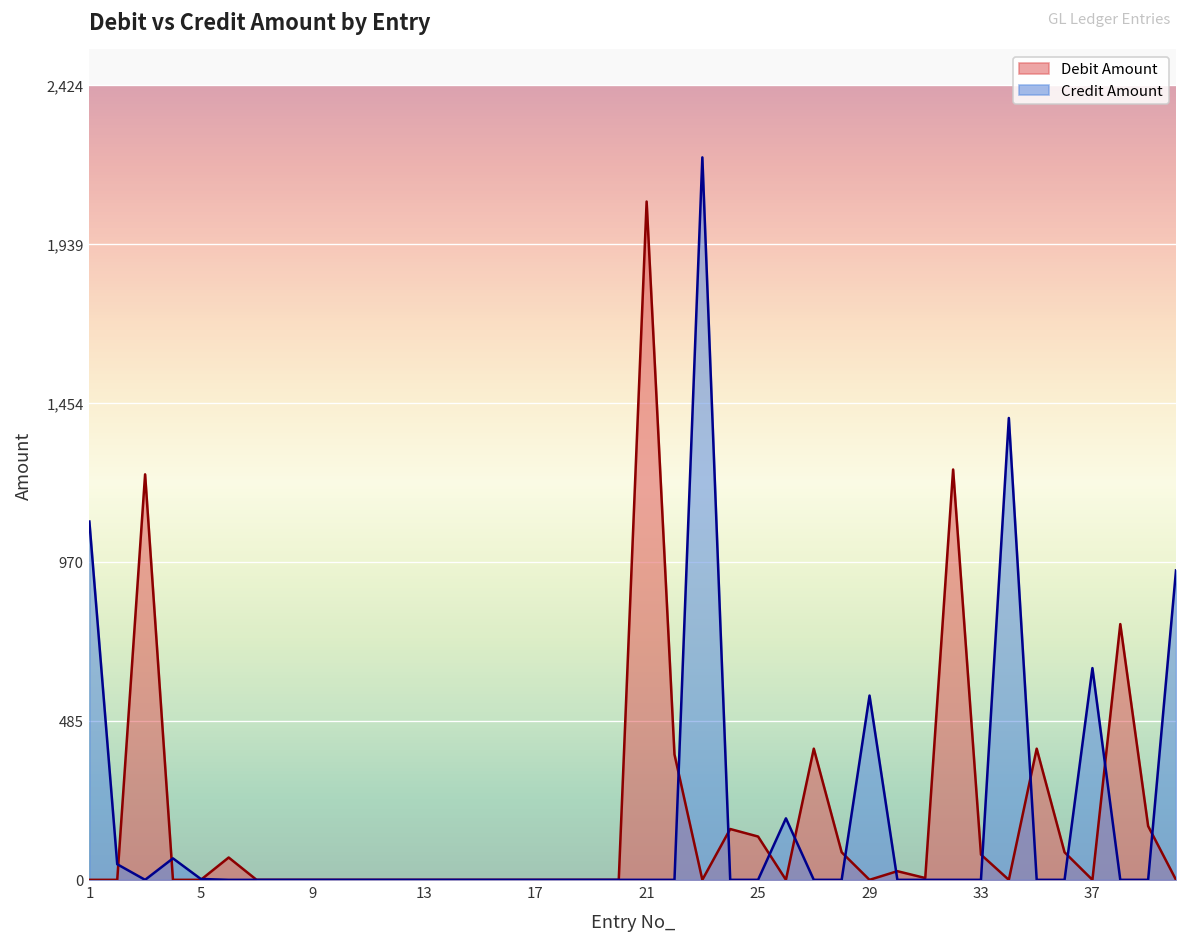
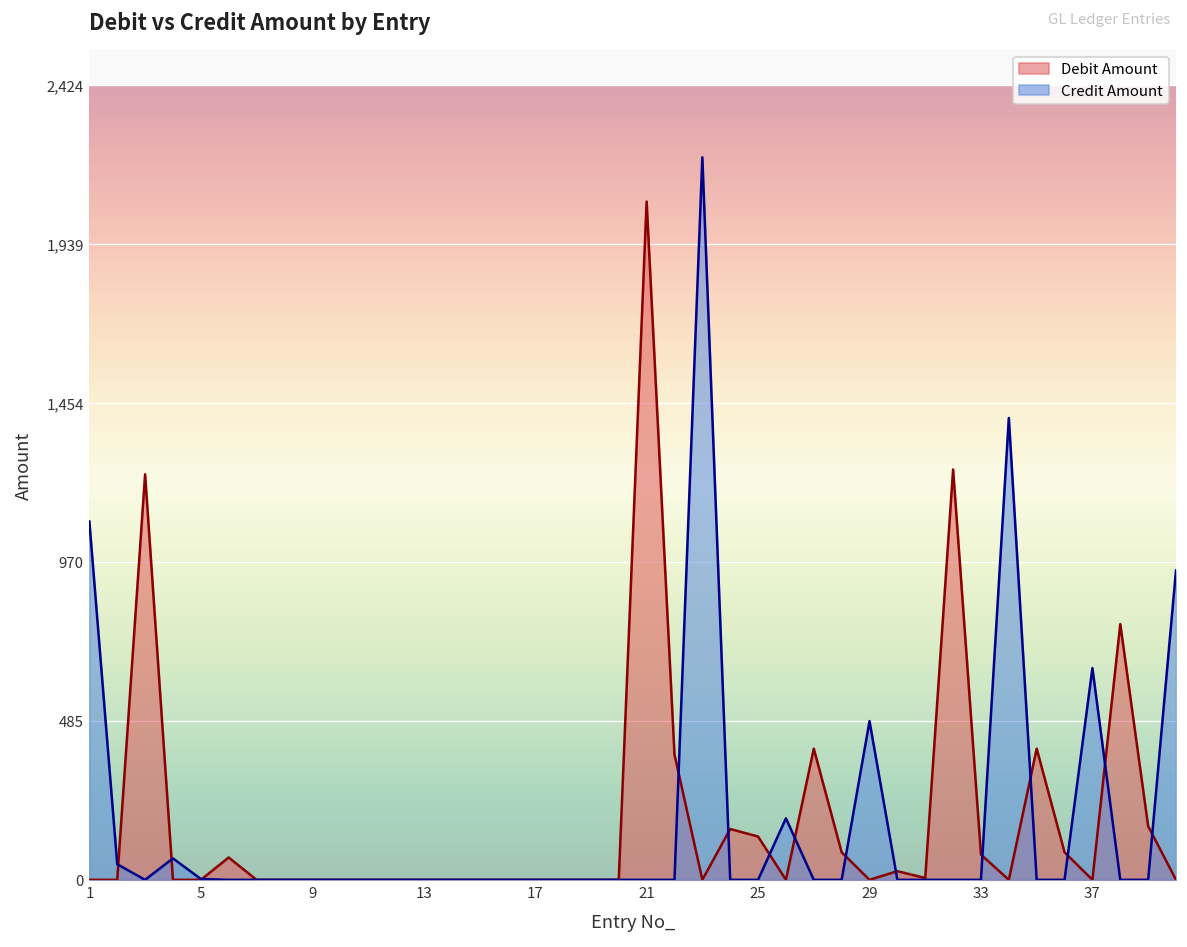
  {
    "Debit Amount": {
      "1": "0",
      "21": "2,070",
      "25": "130",
      "29": "0",
      "33": "80",
      "37": "0"
    },
    "Credit Amount": {
      "1": "1,090",
      "21": "0",
      "25": "0",
-     "29": "560",
+     "29": "480",
      "33": "0",
      "37": "650"
    }
  }
